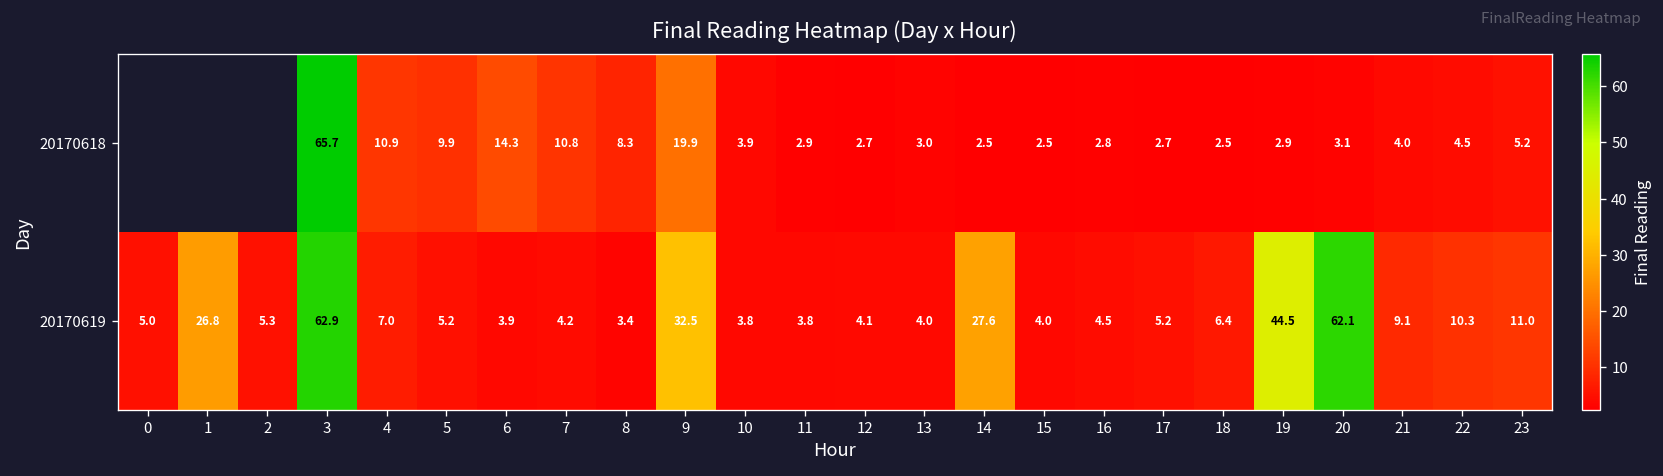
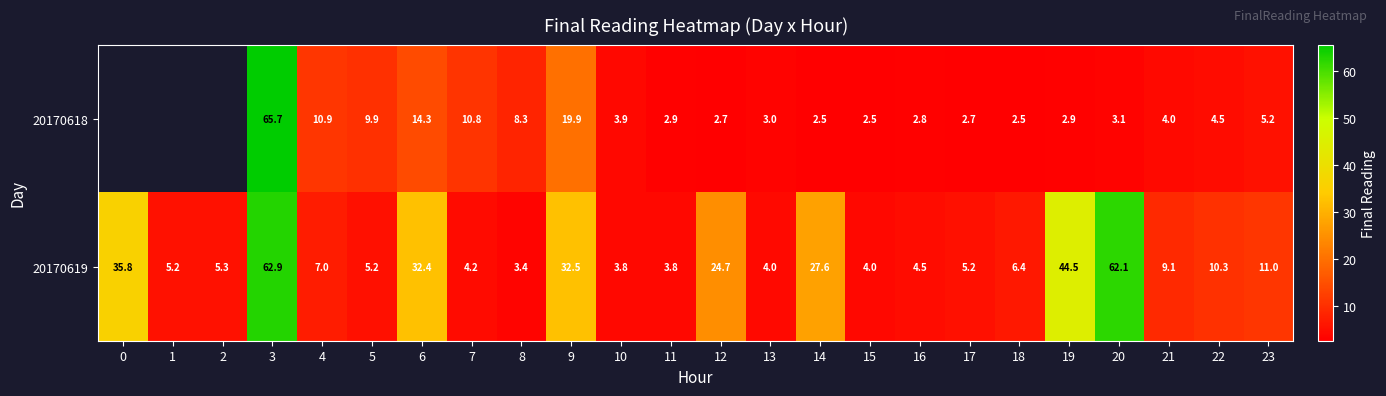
  {
    "20170618": {
      "3": 65.7,
      "4": 10.9,
      "5": 9.9,
      "6": 14.3,
      "7": 10.8,
      "8": 8.3,
      "9": 19.9,
      "10": 3.9,
      "11": 2.9,
      "12": 2.7,
      "13": 3.0,
      "14": 2.5,
      "15": 2.5,
      "16": 2.8,
      "17": 2.7,
      "18": 2.5,
      "19": 2.9,
      "20": 3.1,
      "21": 4.0,
      "22": 4.5,
      "23": 5.2
    },
    "20170619": {
-     "0": 5.0,
-     "1": 26.8,
+     "0": 35.8,
+     "1": 5.2,
      "2": 5.3,
      "3": 62.9,
      "4": 7.0,
      "5": 5.2,
-     "6": 3.9,
+     "6": 32.4,
      "7": 4.2,
      "8": 3.4,
      "9": 32.5,
      "10": 3.8,
      "11": 3.8,
-     "12": 4.1,
+     "12": 24.7,
      "13": 4.0,
      "14": 27.6,
      "15": 4.0,
      "16": 4.5,
      "17": 5.2,
      "18": 6.4,
      "19": 44.5,
      "20": 62.1,
      "21": 9.1,
      "22": 10.3,
      "23": 11.0
    }
  }
